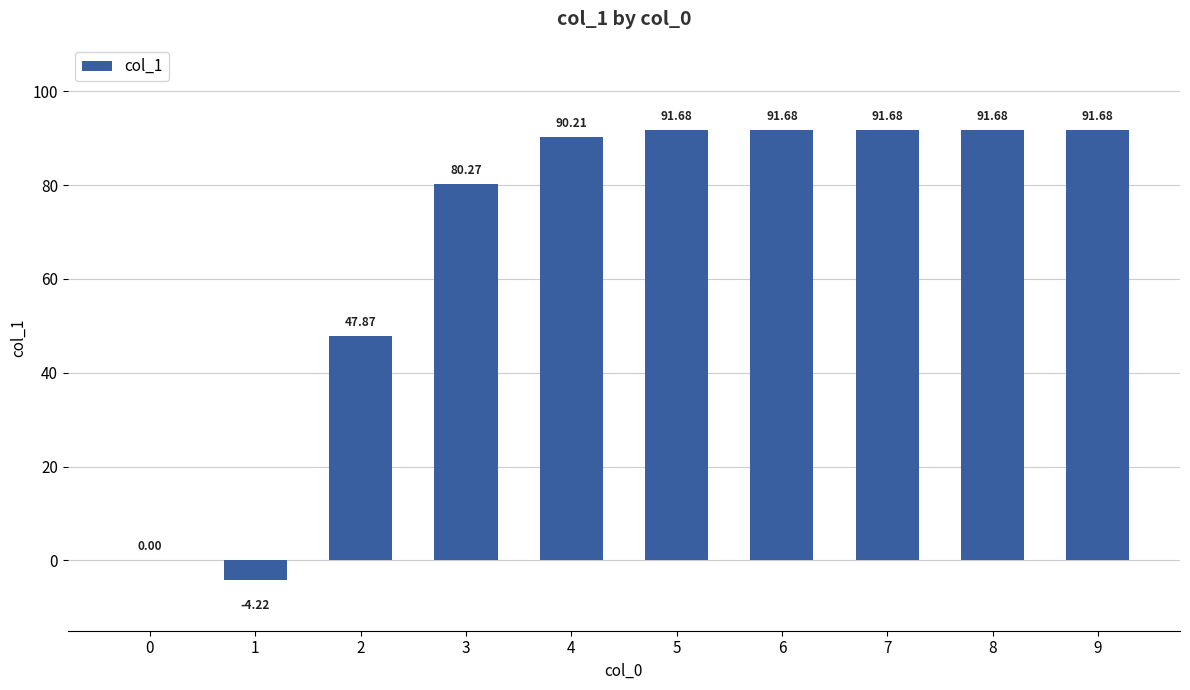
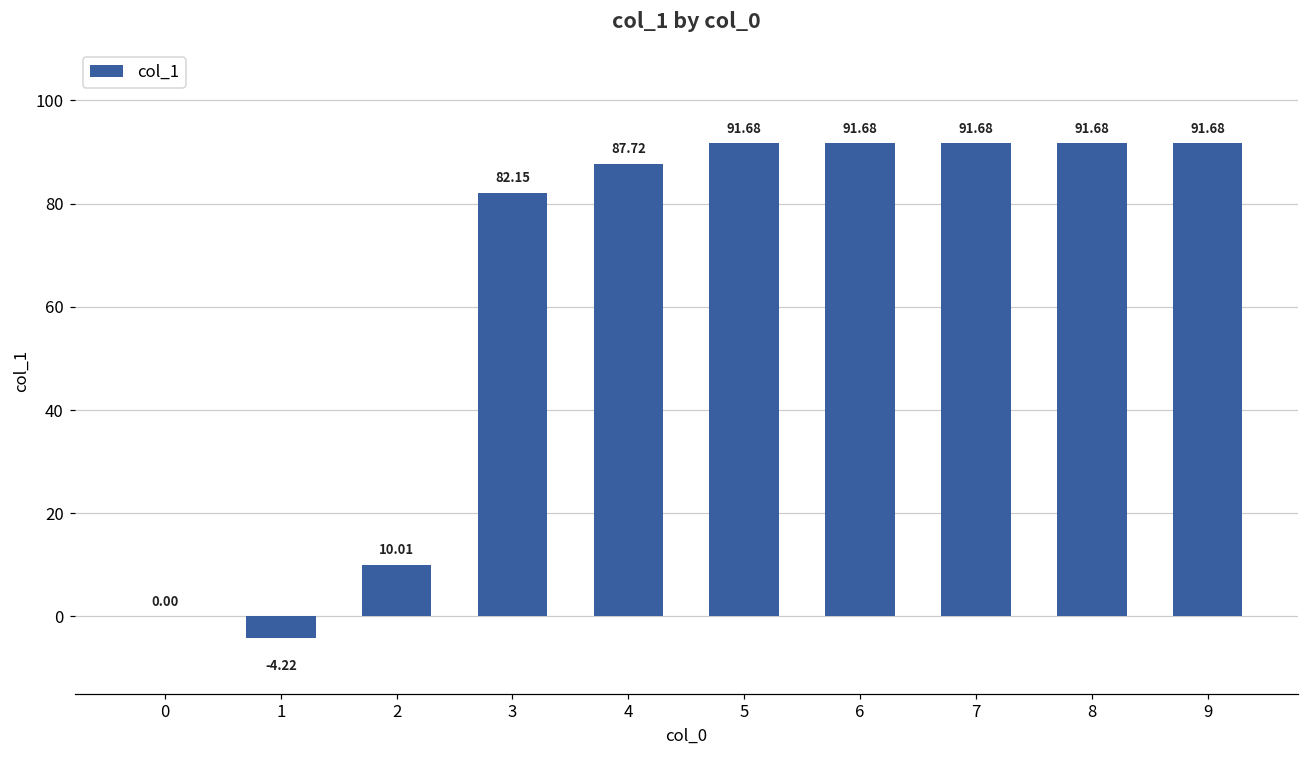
  {
    "0": 0.00,
    "1": -4.22,
-   "2": 47.87,
-   "3": 80.27,
-   "4": 90.21,
+   "2": 10.01,
+   "3": 82.15,
+   "4": 87.72,
    "5": 91.68,
    "6": 91.68,
    "7": 91.68,
    "8": 91.68,
    "9": 91.68
  }
